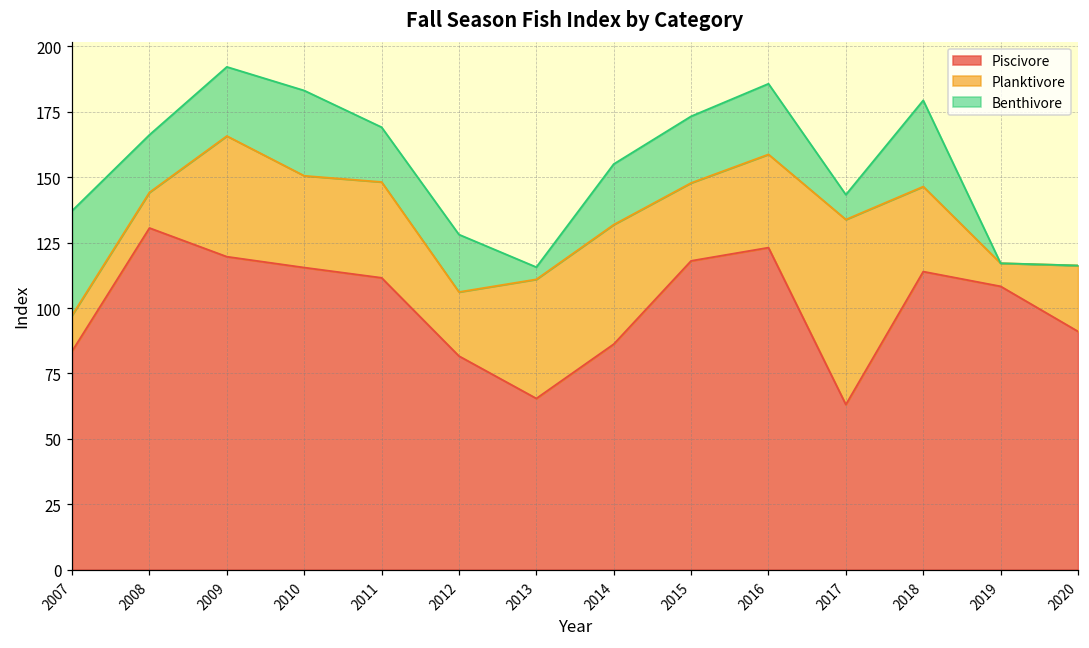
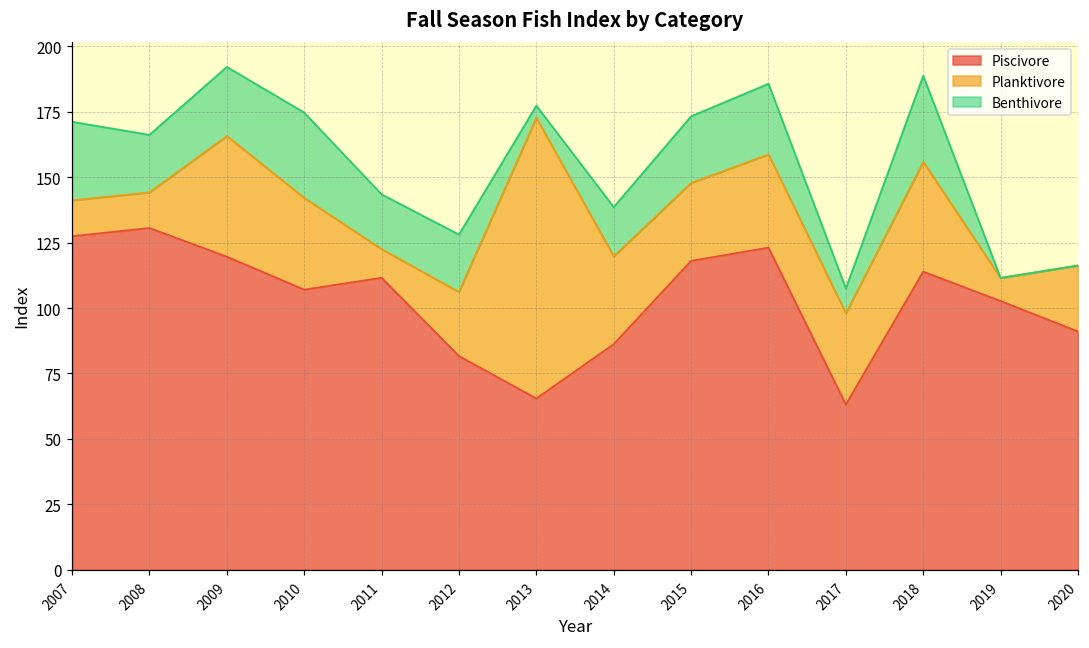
  {
    "Piscivore": {
-     "2007": 83,
+     "2007": 127,
      "2008": 131,
      "2009": 120,
-     "2010": 115,
+     "2010": 107,
      "2011": 112,
      "2012": 82,
      "2013": 65,
      "2014": 86,
      "2015": 118,
      "2016": 123,
      "2017": 63,
      "2018": 114,
-     "2019": 108,
+     "2019": 103,
      "2020": 91
    },
    "Planktivore": {
      "2007": 14,
      "2008": 14,
      "2009": 46,
      "2010": 35,
-     "2011": 37,
+     "2011": 11,
      "2012": 24,
-     "2013": 46,
-     "2014": 46,
+     "2013": 107,
+     "2014": 34,
      "2015": 30,
      "2016": 36,
-     "2017": 71,
-     "2018": 32
+     "2017": 35,
+     "2018": 42
    },
    "Benthivore": {
-     "2007": 40,
+     "2007": 30,
      "2008": 22,
      "2009": 26,
      "2010": 33,
      "2011": 21,
      "2012": 22,
      "2013": 5,
-     "2014": 23,
+     "2014": 19,
      "2015": 25,
      "2016": 27,
      "2017": 10,
      "2018": 33
    }
  }
